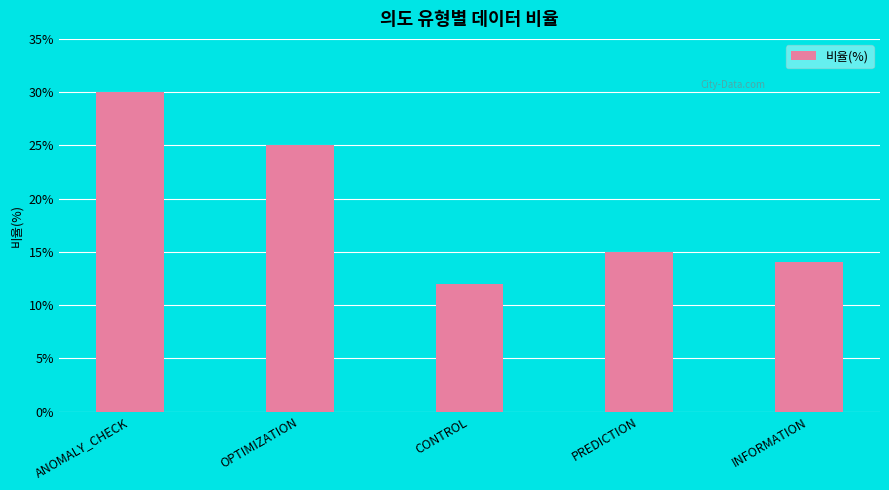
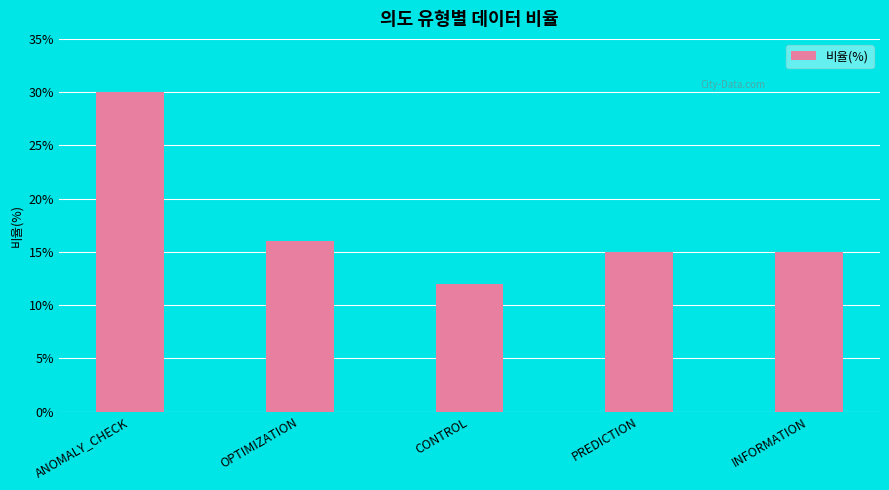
  {
    "ANOMALY_CHECK": "30%",
-   "OPTIMIZATION": "25%",
+   "OPTIMIZATION": "16%",
    "CONTROL": "12%",
    "PREDICTION": "15%",
-   "INFORMATION": "14%"
+   "INFORMATION": "15%"
  }
